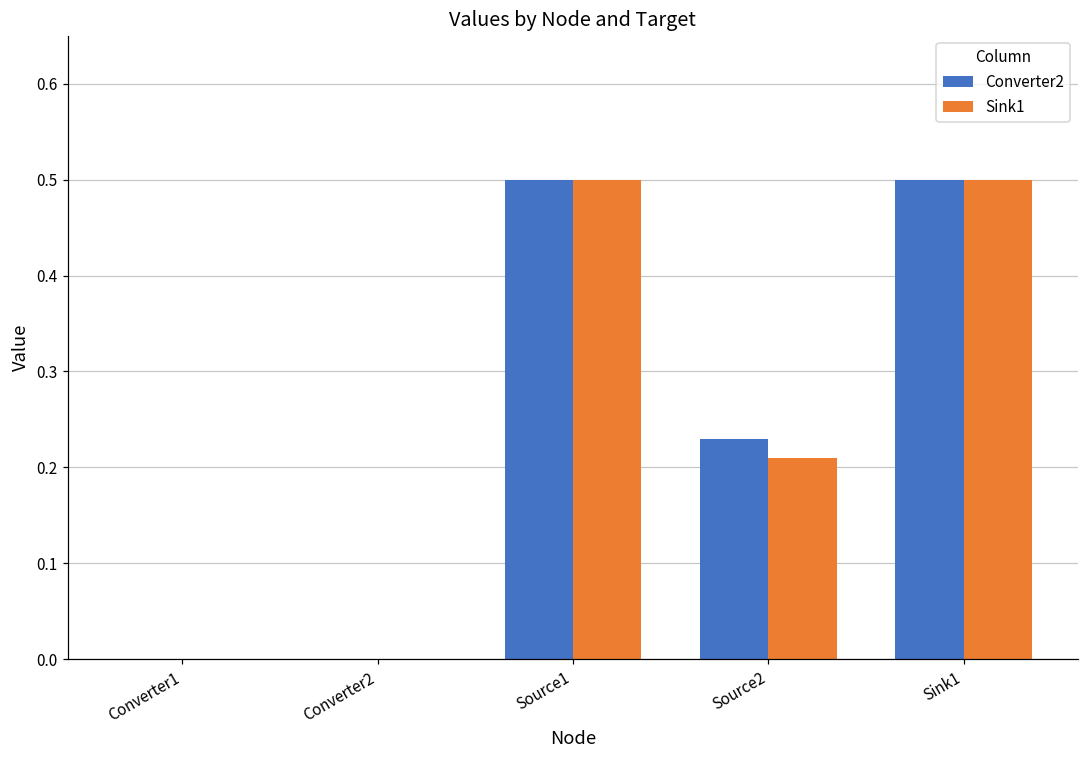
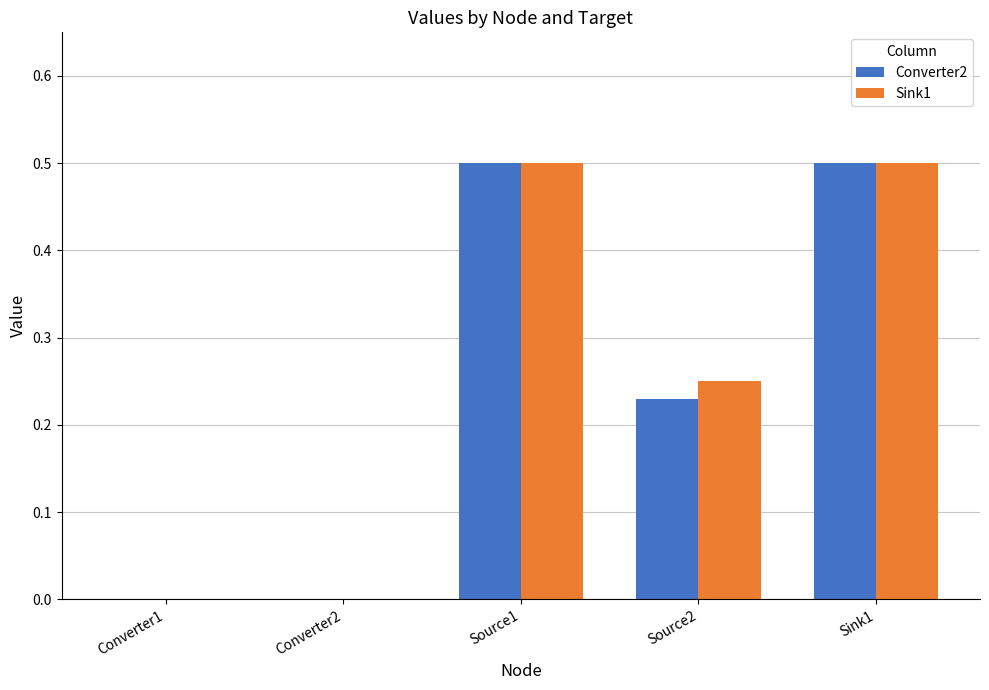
  {
    "Converter2": {
      "Converter1": 0.00,
      "Converter2": 0.00,
      "Source1": 0.50,
      "Source2": 0.23,
      "Sink1": 0.50
    },
    "Sink1": {
      "Converter1": 0.00,
      "Converter2": 0.00,
      "Source1": 0.50,
-     "Source2": 0.21,
+     "Source2": 0.25,
      "Sink1": 0.50
    }
  }
